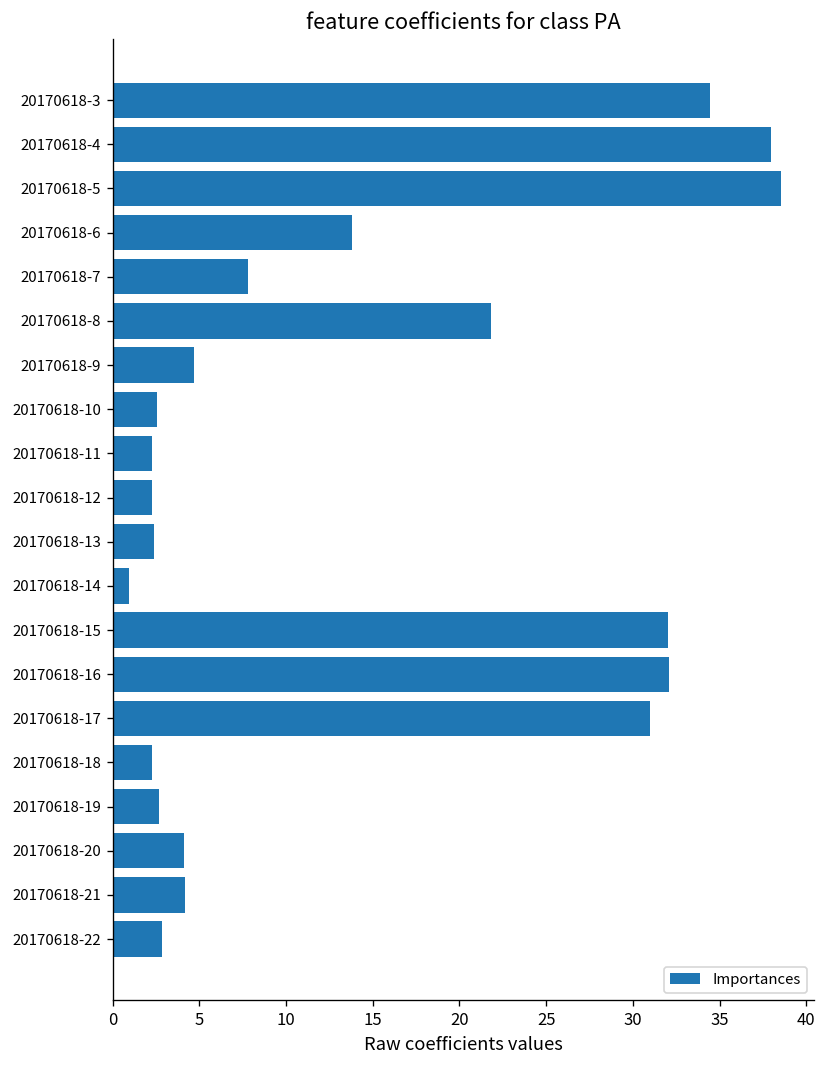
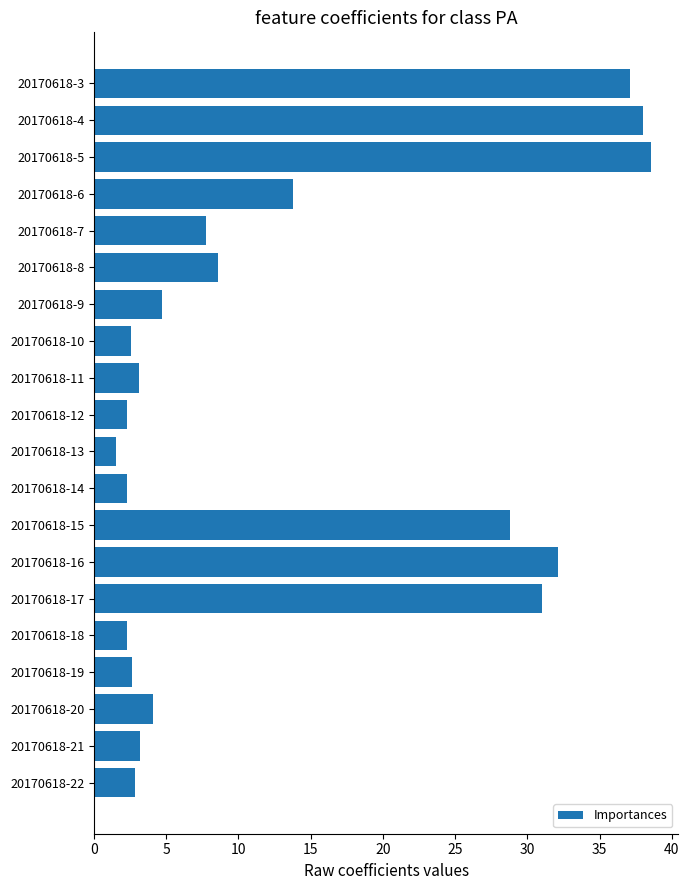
  {
-   "20170618-3": 34.4,
+   "20170618-3": 37.1,
    "20170618-4": 38.0,
    "20170618-5": 38.5,
    "20170618-6": 13.8,
    "20170618-7": 7.8,
-   "20170618-8": 21.8,
+   "20170618-8": 8.6,
    "20170618-9": 4.7,
    "20170618-10": 2.6,
-   "20170618-11": 2.3,
+   "20170618-11": 3.1,
    "20170618-12": 2.3,
-   "20170618-13": 2.4,
-   "20170618-14": 0.9,
-   "20170618-15": 32.0,
+   "20170618-13": 1.5,
+   "20170618-14": 2.3,
+   "20170618-15": 28.8,
    "20170618-16": 32.1,
    "20170618-17": 31.0,
    "20170618-18": 2.3,
    "20170618-19": 2.6,
    "20170618-20": 4.1,
-   "20170618-21": 4.1,
+   "20170618-21": 3.2,
    "20170618-22": 2.9
  }
